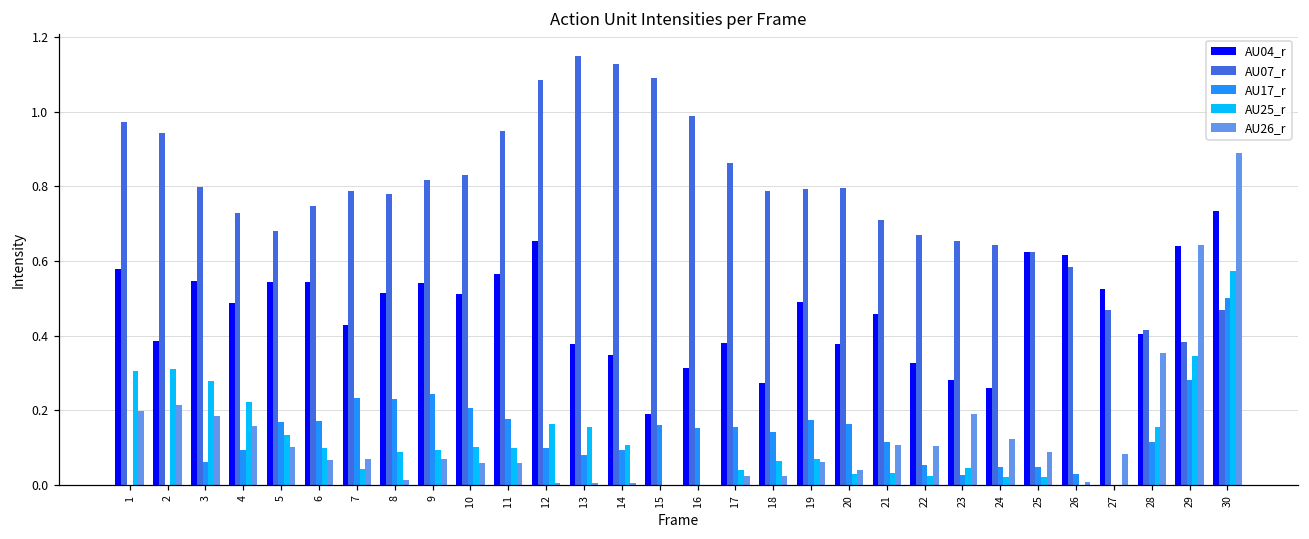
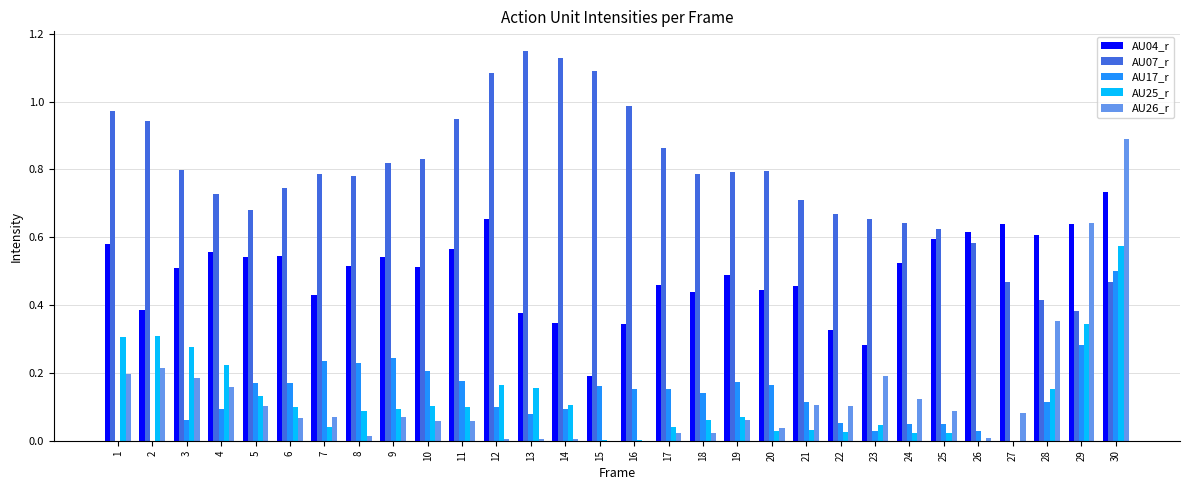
  {
    "AU04_r": {
      "1": 0.58,
      "2": 0.38,
-     "3": 0.55,
-     "4": 0.49,
+     "3": 0.51,
+     "4": 0.56,
      "5": 0.54,
      "6": 0.54,
      "7": 0.43,
      "8": 0.51,
      "9": 0.54,
      "10": 0.51,
      "11": 0.57,
      "12": 0.65,
      "13": 0.38,
      "14": 0.35,
      "15": 0.19,
-     "16": 0.31,
-     "17": 0.38,
-     "18": 0.27,
+     "16": 0.34,
+     "17": 0.46,
+     "18": 0.44,
      "19": 0.49,
-     "20": 0.38,
+     "20": 0.44,
      "21": 0.46,
      "22": 0.33,
      "23": 0.28,
-     "24": 0.26,
-     "25": 0.62,
+     "24": 0.52,
+     "25": 0.60,
      "26": 0.62,
-     "27": 0.52,
-     "28": 0.40,
+     "27": 0.64,
+     "28": 0.61,
      "29": 0.64,
      "30": 0.73
    }
  }
